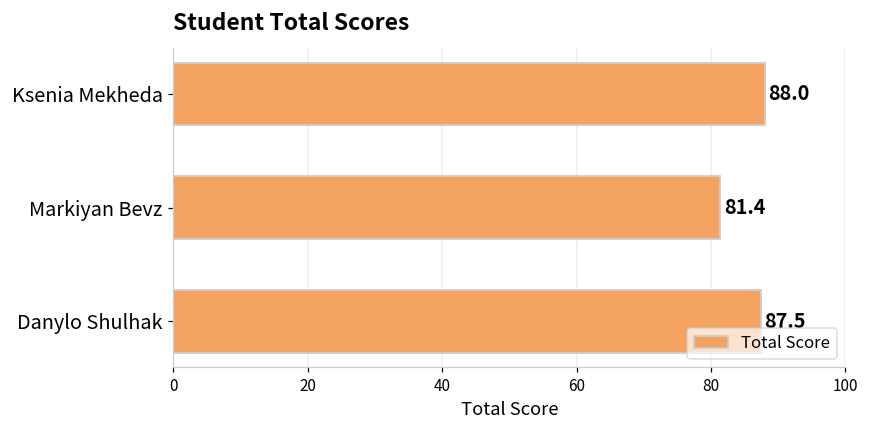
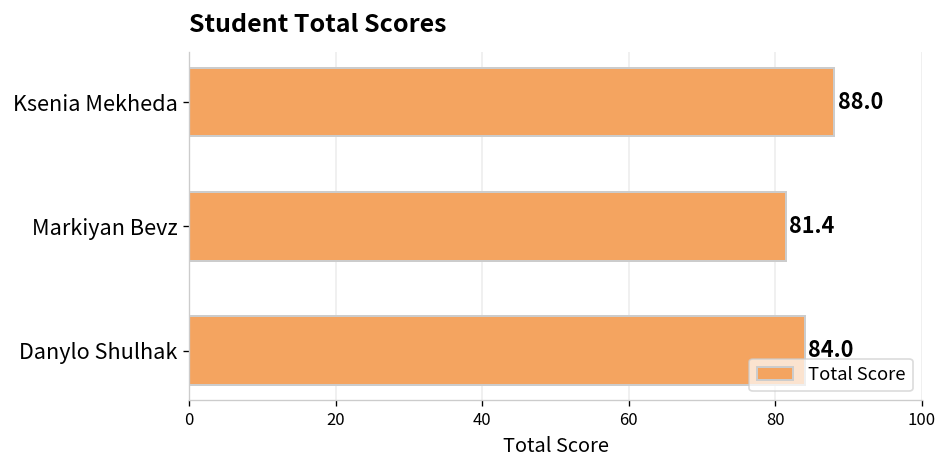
  {
-   "Danylo Shulhak": 88
+   "Danylo Shulhak": 84
  }
